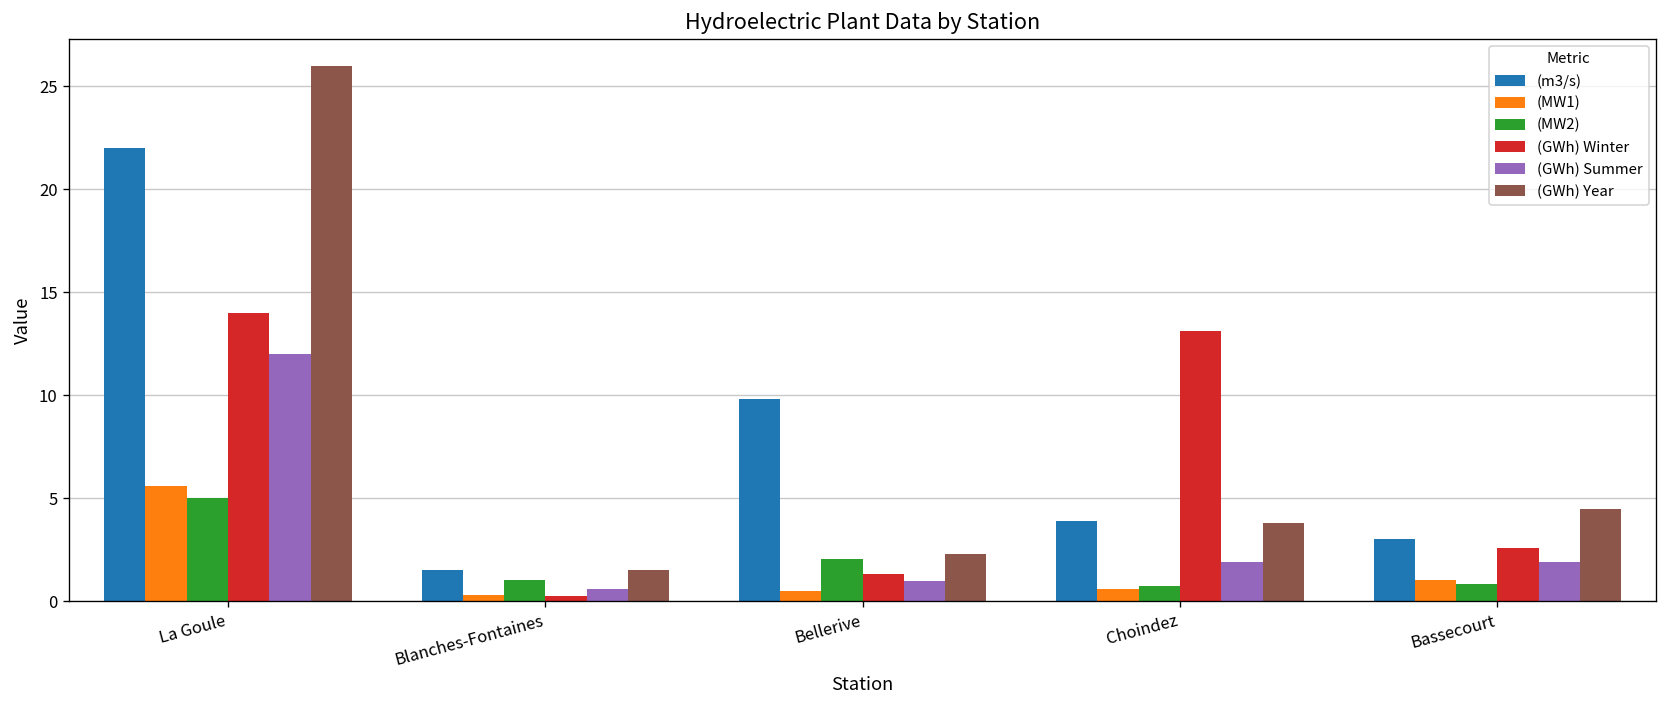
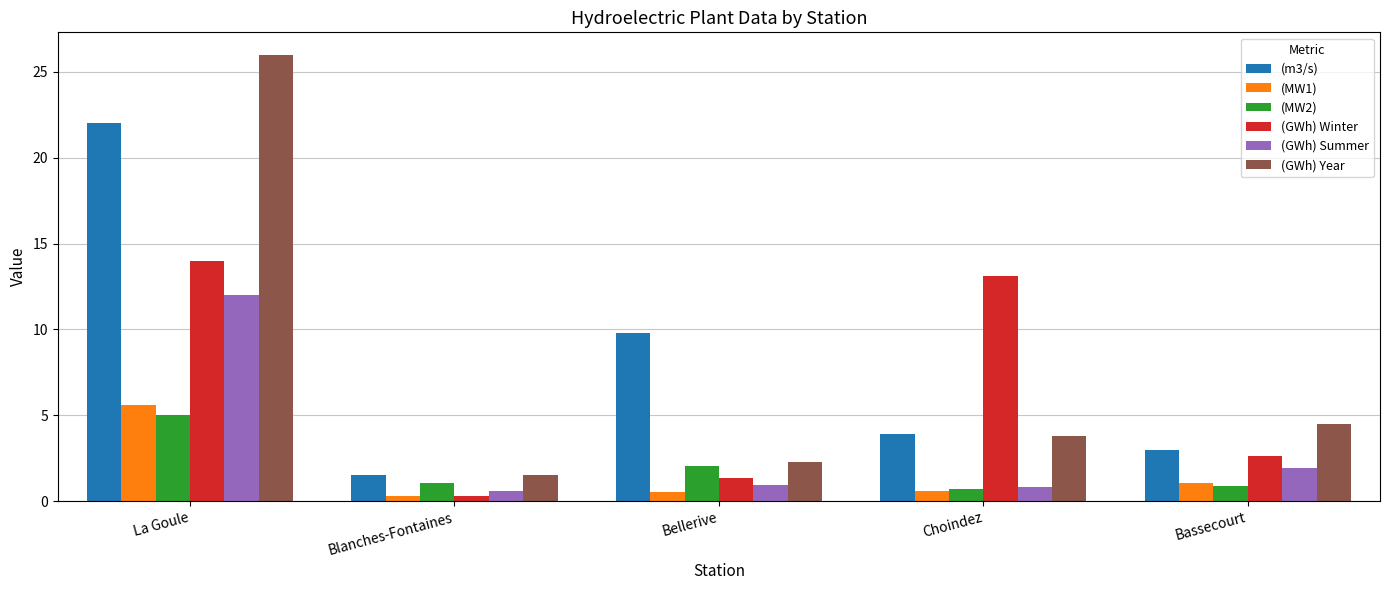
  {
    "(m3/s)": {
      "La Goule": 22.0,
      "Blanches-Fontaines": 1.5,
      "Bellerive": 9.8,
      "Choindez": 3.9,
      "Bassecourt": 3.0
    },
    "(MW1)": {
      "La Goule": 5.6,
      "Blanches-Fontaines": 0.3,
      "Bellerive": 0.5,
      "Choindez": 0.6,
      "Bassecourt": 1.0
    },
    "(MW2)": {
      "La Goule": 5.0,
      "Blanches-Fontaines": 1.0,
      "Bellerive": 2.0,
      "Choindez": 0.7,
      "Bassecourt": 0.9
    },
    "(GWh) Winter": {
      "La Goule": 14.0,
      "Blanches-Fontaines": 0.3,
      "Bellerive": 1.3,
      "Choindez": 13.1,
      "Bassecourt": 2.6
    },
    "(GWh) Summer": {
      "La Goule": 12.0,
      "Blanches-Fontaines": 0.6,
      "Bellerive": 1.0,
-     "Choindez": 1.9,
+     "Choindez": 0.8,
      "Bassecourt": 1.9
    },
    "(GWh) Year": {
      "La Goule": 26.0,
      "Blanches-Fontaines": 1.5,
      "Bellerive": 2.3,
      "Choindez": 3.8,
      "Bassecourt": 4.5
    }
  }
